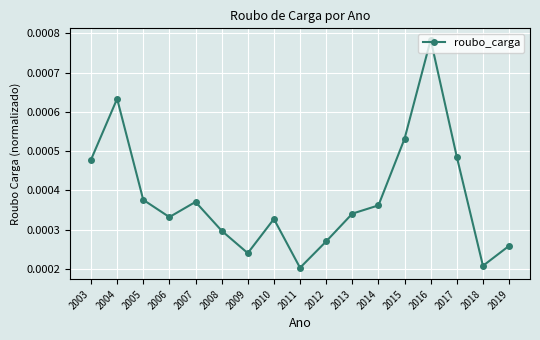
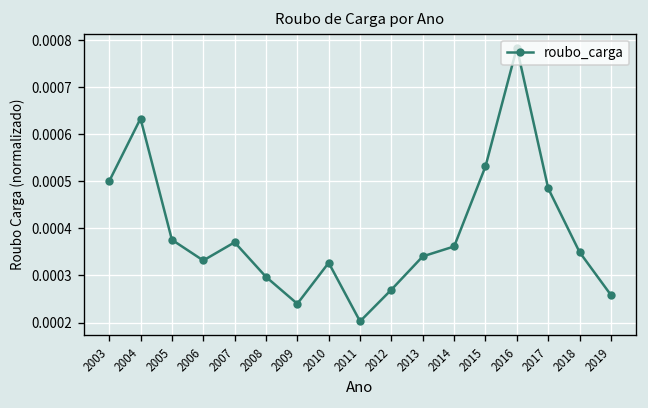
  {
-   "2003": 0.00048,
+   "2003": 0.00050,
    "2004": 0.00063,
    "2005": 0.00038,
    "2006": 0.00033,
    "2007": 0.00037,
    "2008": 0.00030,
    "2009": 0.00024,
    "2010": 0.00033,
    "2011": 0.00020,
    "2012": 0.00027,
    "2013": 0.00034,
    "2014": 0.00036,
    "2015": 0.00053,
    "2017": 0.00049,
-   "2018": 0.00021,
+   "2018": 0.00035,
    "2019": 0.00026
  }
